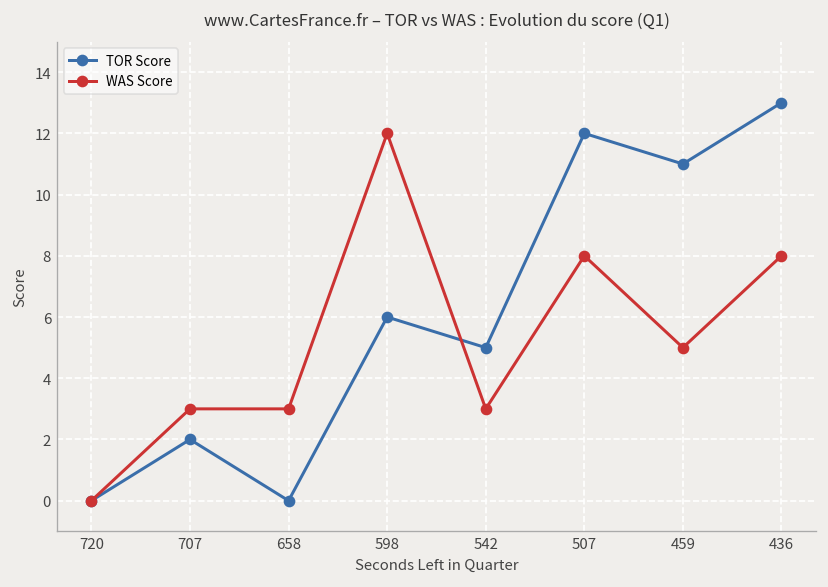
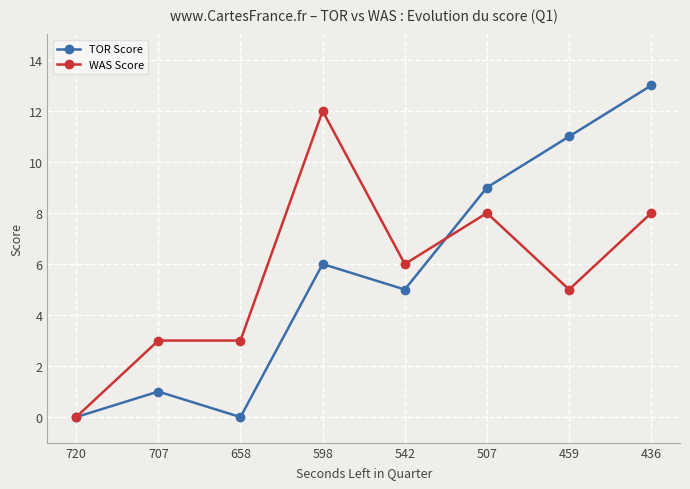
  {
    "TOR Score": {
-     "707": 2,
+     "707": 1,
      "658": 0,
      "598": 6,
      "542": 5,
-     "507": 12,
+     "507": 9,
      "459": 11,
      "436": 13
    },
    "WAS Score": {
      "707": 3,
      "658": 3,
      "598": 12,
-     "542": 3,
+     "542": 6,
      "507": 8,
      "459": 5,
      "436": 8
    }
  }
